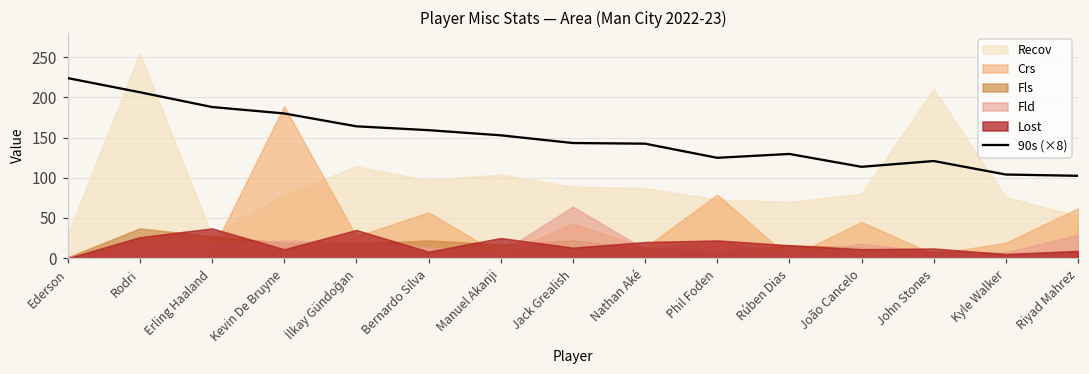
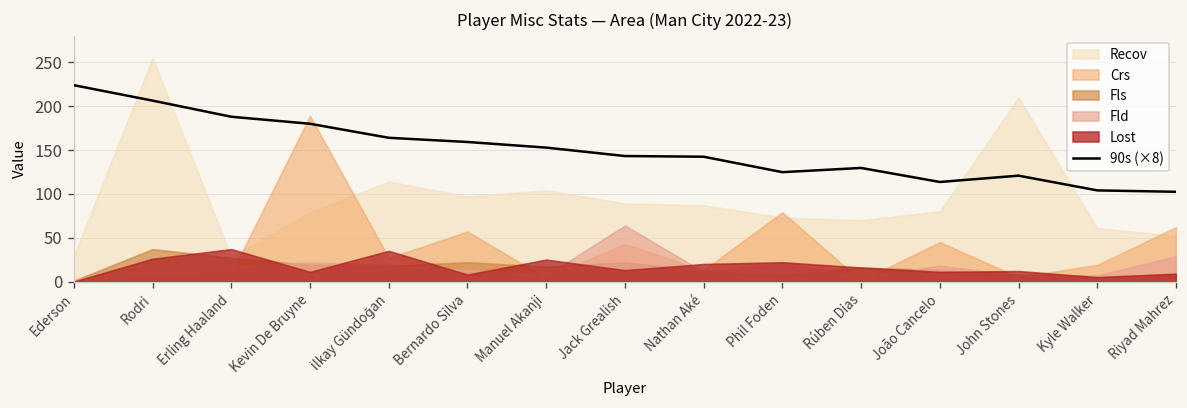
  {
    "90s (×8)": {
      "Ederson": 220,
      "Rodri": 210,
      "Erling Haaland": 190,
      "Kevin De Bruyne": 180,
      "İlkay Gündoğan": 160,
      "Bernardo Silva": 160,
      "Manuel Akanji": 150,
      "Jack Grealish": 140,
      "Nathan Aké": 140,
      "Phil Foden": 120,
      "Rúben Dias": 130,
      "João Cancelo": 110,
      "John Stones": 120,
      "Kyle Walker": 100,
      "Riyad Mahrez": 100
    },
    "Recov": {
      "Ederson": 30,
      "Rodri": 260,
      "Kevin De Bruyne": 80,
      "İlkay Gündoğan": 110,
      "Bernardo Silva": 100,
      "Manuel Akanji": 100,
      "Jack Grealish": 90,
      "Nathan Aké": 90,
      "Phil Foden": 70,
      "Rúben Dias": 70,
      "João Cancelo": 80,
      "John Stones": 210,
-     "Kyle Walker": 80,
+     "Kyle Walker": 60,
      "Riyad Mahrez": 50
    },
    "Lost": {
      "Rodri": 30,
      "Erling Haaland": 40,
      "Kevin De Bruyne": 10,
      "İlkay Gündoğan": 40,
      "Bernardo Silva": 10,
      "Manuel Akanji": 30,
      "Jack Grealish": 10,
      "Nathan Aké": 20,
      "John Stones": 10
    }
  }
